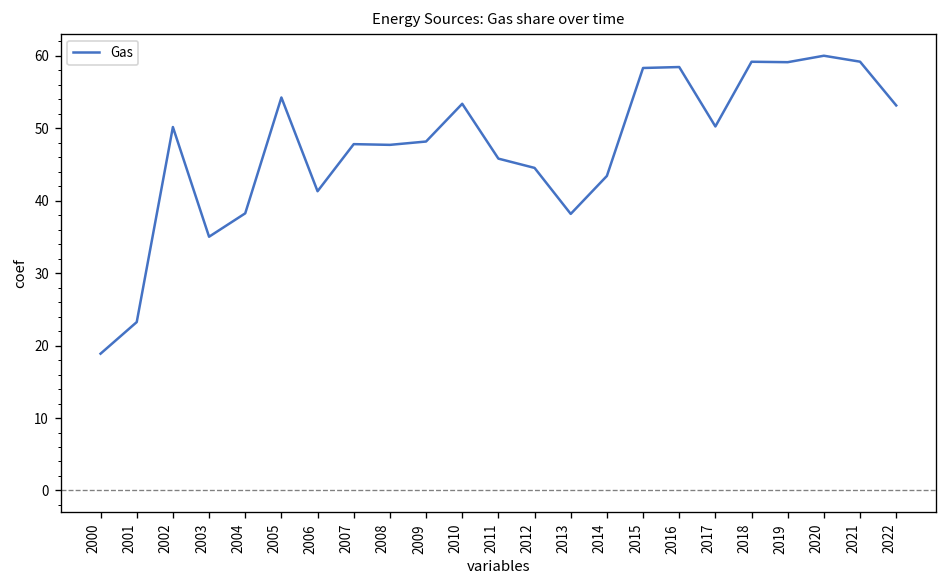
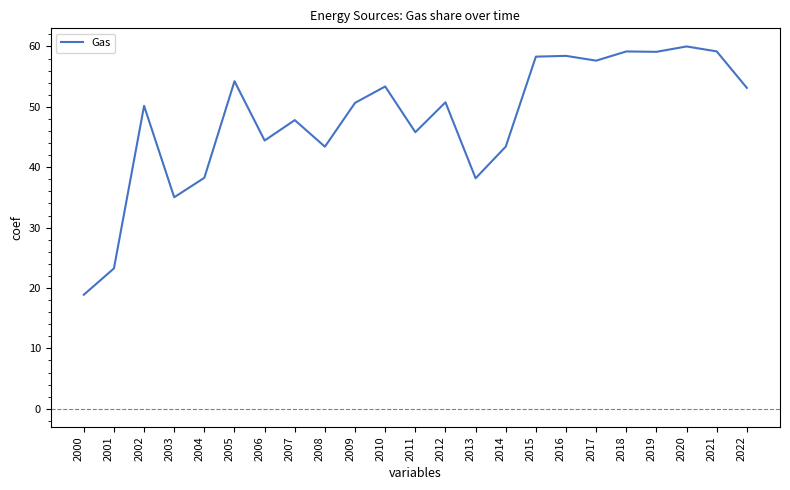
  {
    "2000": 19,
    "2001": 23,
    "2002": 50,
    "2003": 35,
    "2004": 38,
    "2005": 54,
-   "2006": 41,
+   "2006": 44,
    "2007": 48,
-   "2008": 48,
-   "2009": 48,
+   "2008": 43,
+   "2009": 51,
    "2010": 53,
    "2011": 46,
-   "2012": 45,
+   "2012": 51,
    "2013": 38,
    "2014": 43,
    "2015": 58,
    "2016": 58,
-   "2017": 50,
+   "2017": 58,
    "2018": 59,
    "2019": 59,
    "2020": 60,
    "2021": 59,
    "2022": 53
  }
